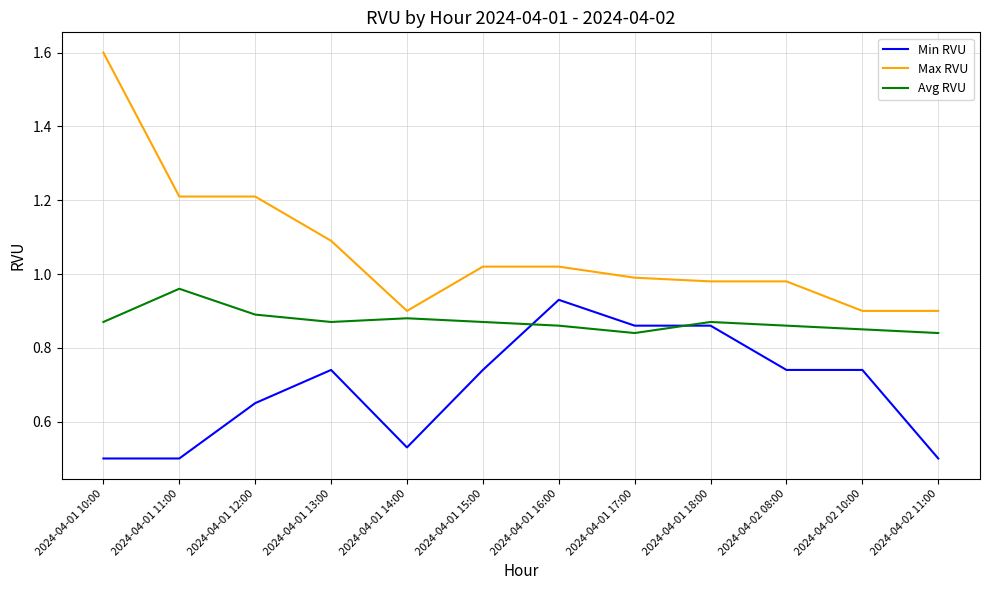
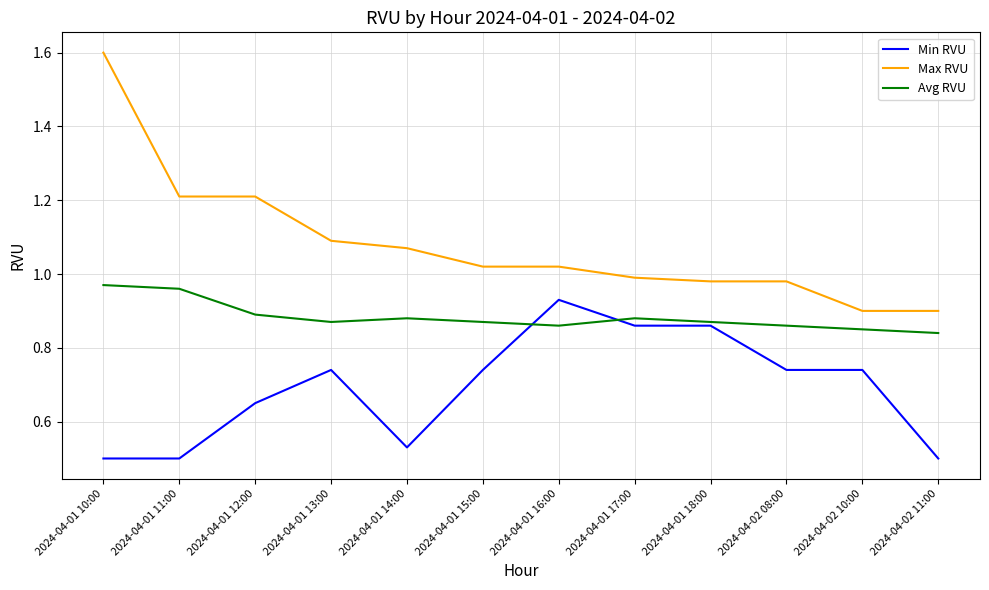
  {
    "Min RVU": {
      "2024-04-01 10:00": 0.50,
      "2024-04-01 11:00": 0.50,
      "2024-04-01 12:00": 0.65,
      "2024-04-01 13:00": 0.74,
      "2024-04-01 14:00": 0.53,
      "2024-04-01 15:00": 0.74,
      "2024-04-01 16:00": 0.93,
      "2024-04-01 17:00": 0.86,
      "2024-04-01 18:00": 0.86,
      "2024-04-02 08:00": 0.74,
      "2024-04-02 10:00": 0.74,
      "2024-04-02 11:00": 0.50
    },
    "Max RVU": {
      "2024-04-01 10:00": 1.60,
      "2024-04-01 11:00": 1.21,
      "2024-04-01 12:00": 1.21,
      "2024-04-01 13:00": 1.09,
-     "2024-04-01 14:00": 0.90,
+     "2024-04-01 14:00": 1.07,
      "2024-04-01 15:00": 1.02,
      "2024-04-01 16:00": 1.02,
      "2024-04-01 17:00": 0.99,
      "2024-04-01 18:00": 0.98,
      "2024-04-02 08:00": 0.98,
      "2024-04-02 10:00": 0.90,
      "2024-04-02 11:00": 0.90
    },
    "Avg RVU": {
-     "2024-04-01 10:00": 0.87,
+     "2024-04-01 10:00": 0.97,
      "2024-04-01 11:00": 0.96,
      "2024-04-01 12:00": 0.89,
      "2024-04-01 13:00": 0.87,
      "2024-04-01 14:00": 0.88,
      "2024-04-01 15:00": 0.87,
      "2024-04-01 16:00": 0.86,
-     "2024-04-01 17:00": 0.84,
+     "2024-04-01 17:00": 0.88,
      "2024-04-01 18:00": 0.87,
      "2024-04-02 08:00": 0.86,
      "2024-04-02 10:00": 0.85,
      "2024-04-02 11:00": 0.84
    }
  }
